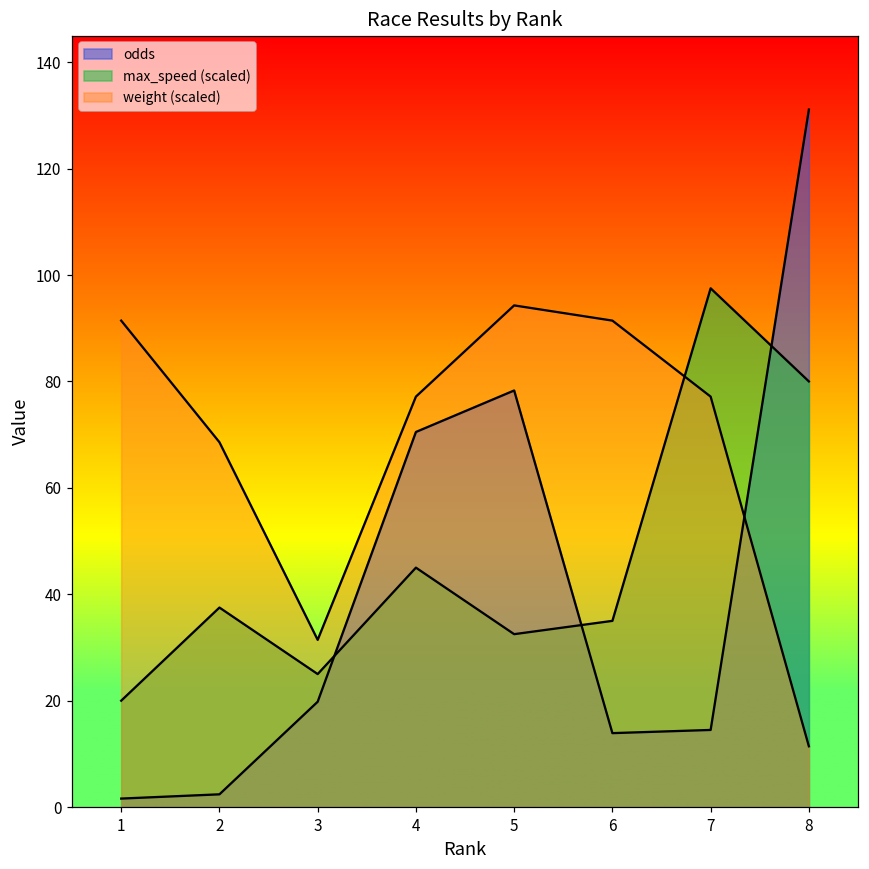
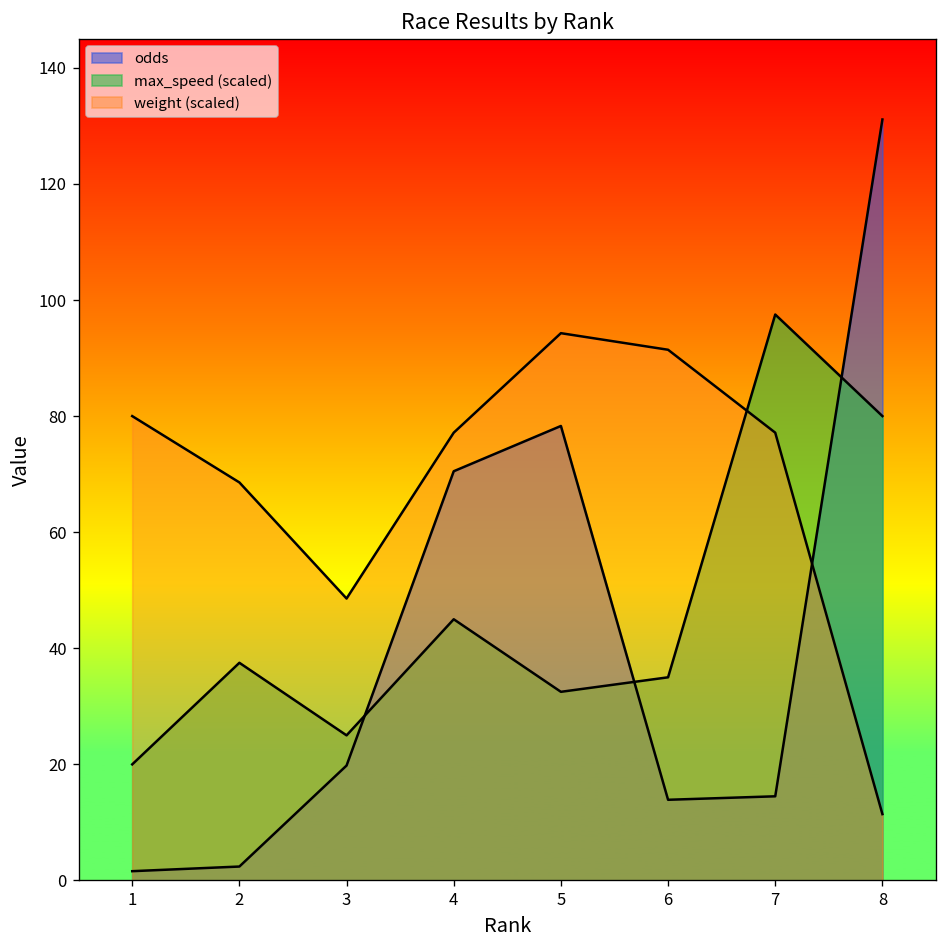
  {
    "odds": {
      "1": 2,
      "2": 2,
      "3": 20,
      "4": 71,
      "5": 78,
      "6": 14,
      "7": 15,
      "8": 131
    },
    "max_speed (scaled)": {
      "1": 20,
      "2": 38,
      "3": 25,
      "4": 45,
      "5": 32,
      "6": 35,
      "7": 97,
      "8": 80
    },
    "weight (scaled)": {
-     "1": 91,
+     "1": 80,
      "2": 69,
-     "3": 31,
+     "3": 49,
      "4": 77,
      "5": 94,
      "6": 91,
      "7": 77,
      "8": 11
    }
  }
